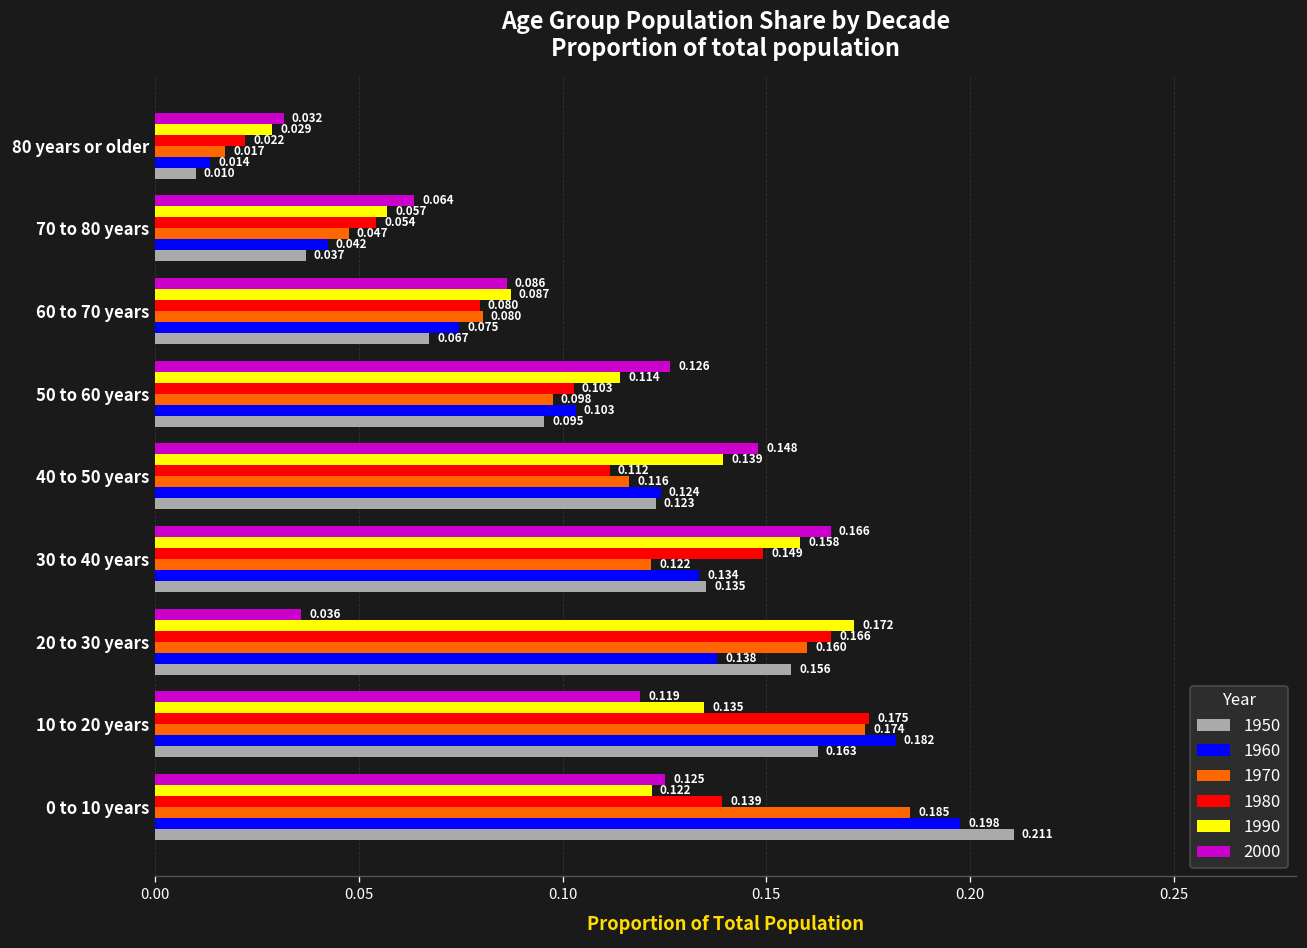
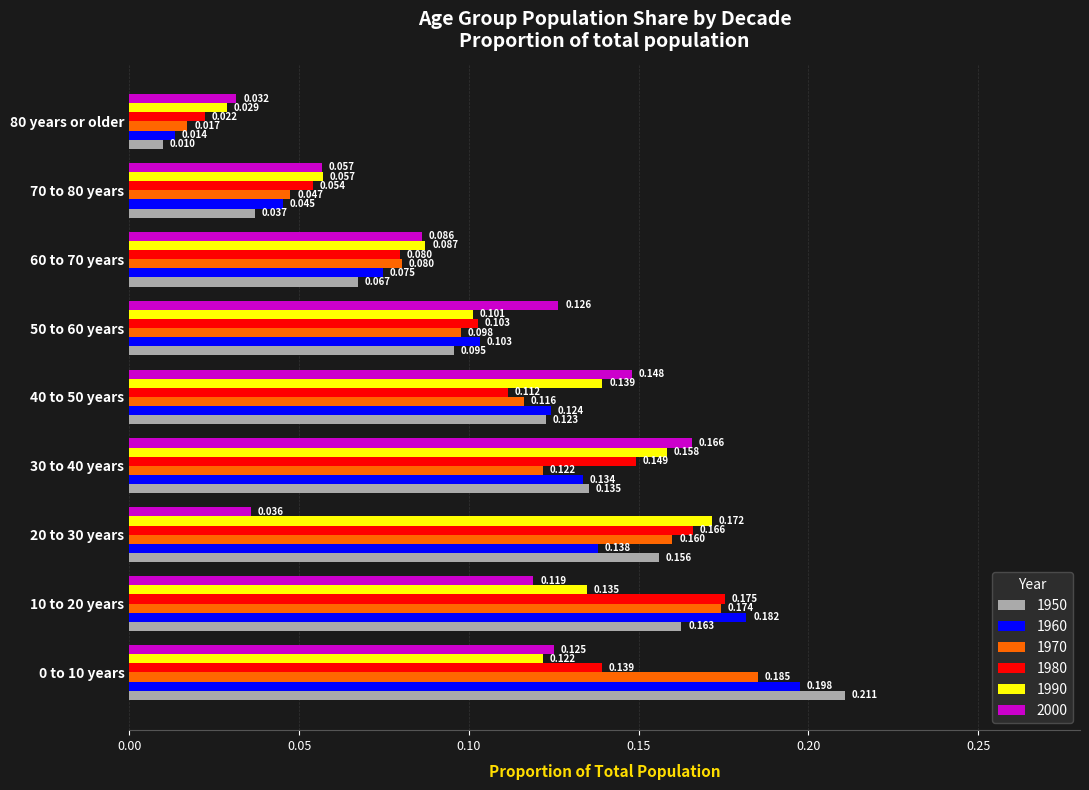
  {
    "1950": {
      "80 years or older": 0.010,
      "70 to 80 years": 0.037,
      "60 to 70 years": 0.067,
      "50 to 60 years": 0.095,
      "40 to 50 years": 0.123,
      "30 to 40 years": 0.135,
      "20 to 30 years": 0.156,
      "10 to 20 years": 0.163,
      "0 to 10 years": 0.211
    },
    "1960": {
      "80 years or older": 0.014,
-     "70 to 80 years": 0.042,
+     "70 to 80 years": 0.045,
      "60 to 70 years": 0.075,
      "50 to 60 years": 0.103,
      "40 to 50 years": 0.124,
      "30 to 40 years": 0.134,
      "20 to 30 years": 0.138,
      "10 to 20 years": 0.182,
      "0 to 10 years": 0.198
    },
    "1970": {
      "80 years or older": 0.017,
      "70 to 80 years": 0.047,
      "60 to 70 years": 0.080,
      "50 to 60 years": 0.098,
      "40 to 50 years": 0.116,
      "30 to 40 years": 0.122,
      "20 to 30 years": 0.160,
      "10 to 20 years": 0.174,
      "0 to 10 years": 0.185
    },
    "1980": {
      "80 years or older": 0.022,
      "70 to 80 years": 0.054,
      "50 to 60 years": 0.103,
      "40 to 50 years": 0.112,
      "30 to 40 years": 0.149,
      "20 to 30 years": 0.166,
      "10 to 20 years": 0.175,
      "0 to 10 years": 0.139
    },
    "1990": {
      "80 years or older": 0.029,
      "70 to 80 years": 0.057,
      "60 to 70 years": 0.087,
-     "50 to 60 years": 0.114,
+     "50 to 60 years": 0.101,
      "40 to 50 years": 0.139,
      "30 to 40 years": 0.158,
      "20 to 30 years": 0.172,
      "10 to 20 years": 0.135,
      "0 to 10 years": 0.122
    },
    "2000": {
      "80 years or older": 0.032,
-     "70 to 80 years": 0.064,
+     "70 to 80 years": 0.057,
      "60 to 70 years": 0.086,
      "50 to 60 years": 0.126,
      "40 to 50 years": 0.148,
      "30 to 40 years": 0.166,
      "20 to 30 years": 0.036,
      "10 to 20 years": 0.119,
      "0 to 10 years": 0.125
    }
  }
